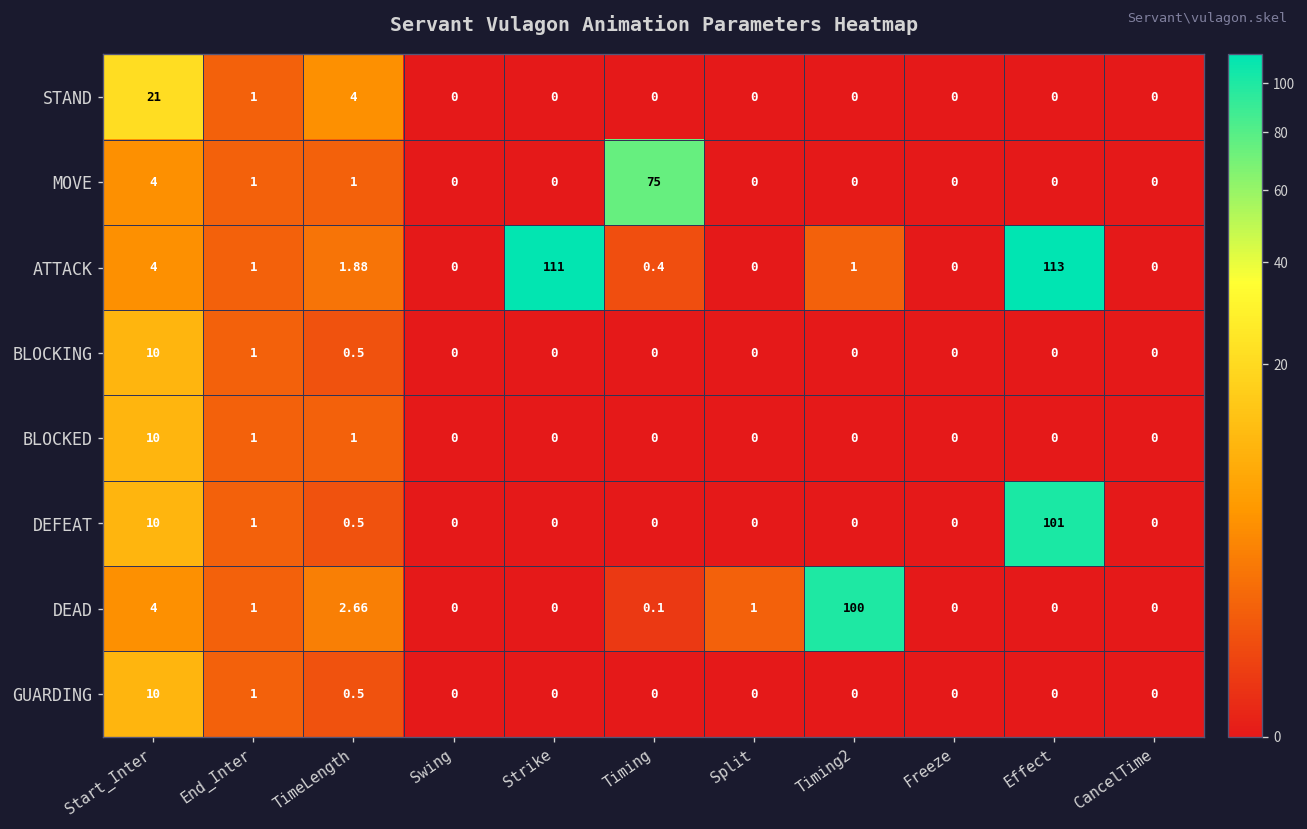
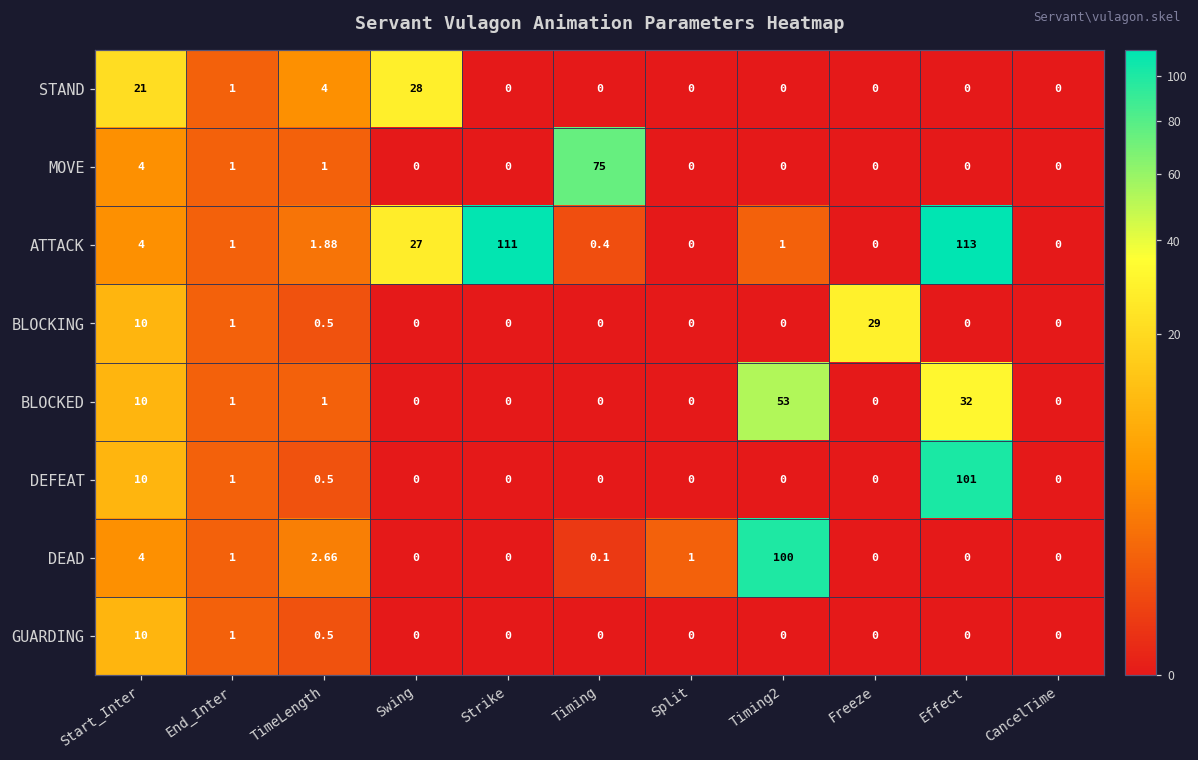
  {
    "STAND": {
      "Start_Inter": 21,
      "End_Inter": 1,
      "TimeLength": 4,
-     "Swing": 0,
+     "Swing": 28,
      "Strike": 0,
      "Timing": 0,
      "Split": 0,
      "Timing2": 0,
      "Freeze": 0,
      "Effect": 0,
      "CancelTime": 0
    },
    "MOVE": {
      "Start_Inter": 4,
      "End_Inter": 1,
      "TimeLength": 1,
      "Swing": 0,
      "Strike": 0,
      "Timing": 75,
      "Split": 0,
      "Timing2": 0,
      "Freeze": 0,
      "Effect": 0,
      "CancelTime": 0
    },
    "ATTACK": {
      "Start_Inter": 4,
      "End_Inter": 1,
      "TimeLength": 1.88,
-     "Swing": 0,
+     "Swing": 27,
      "Strike": 111,
      "Timing": 0.4,
      "Split": 0,
      "Timing2": 1,
      "Freeze": 0,
      "Effect": 113,
      "CancelTime": 0
    },
    "BLOCKING": {
      "Start_Inter": 10,
      "End_Inter": 1,
      "TimeLength": 0.5,
      "Swing": 0,
      "Strike": 0,
      "Timing": 0,
      "Split": 0,
      "Timing2": 0,
-     "Freeze": 0,
+     "Freeze": 29,
      "Effect": 0,
      "CancelTime": 0
    },
    "BLOCKED": {
      "Start_Inter": 10,
      "End_Inter": 1,
      "TimeLength": 1,
      "Swing": 0,
      "Strike": 0,
      "Timing": 0,
      "Split": 0,
-     "Timing2": 0,
+     "Timing2": 53,
      "Freeze": 0,
-     "Effect": 0,
+     "Effect": 32,
      "CancelTime": 0
    },
    "DEFEAT": {
      "Start_Inter": 10,
      "End_Inter": 1,
      "TimeLength": 0.5,
      "Swing": 0,
      "Strike": 0,
      "Timing": 0,
      "Split": 0,
      "Timing2": 0,
      "Freeze": 0,
      "Effect": 101,
      "CancelTime": 0
    },
    "DEAD": {
      "Start_Inter": 4,
      "End_Inter": 1,
      "TimeLength": 2.66,
      "Swing": 0,
      "Strike": 0,
      "Timing": 0.1,
      "Split": 1,
      "Timing2": 100,
      "Freeze": 0,
      "Effect": 0,
      "CancelTime": 0
    },
    "GUARDING": {
      "Start_Inter": 10,
      "End_Inter": 1,
      "TimeLength": 0.5,
      "Swing": 0,
      "Strike": 0,
      "Timing": 0,
      "Split": 0,
      "Timing2": 0,
      "Freeze": 0,
      "Effect": 0,
      "CancelTime": 0
    }
  }
